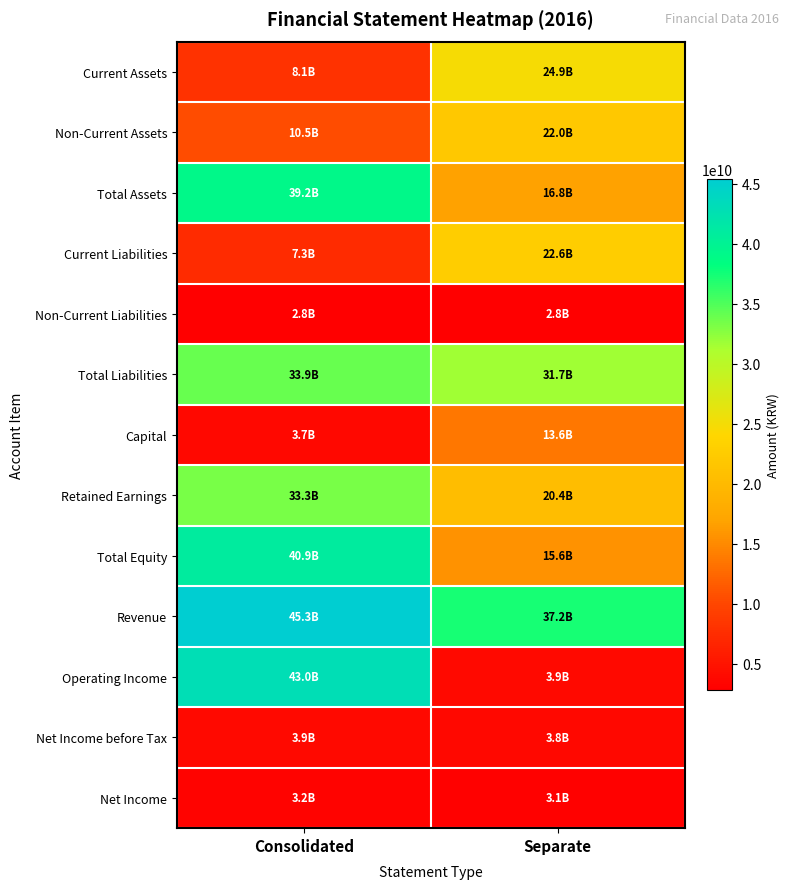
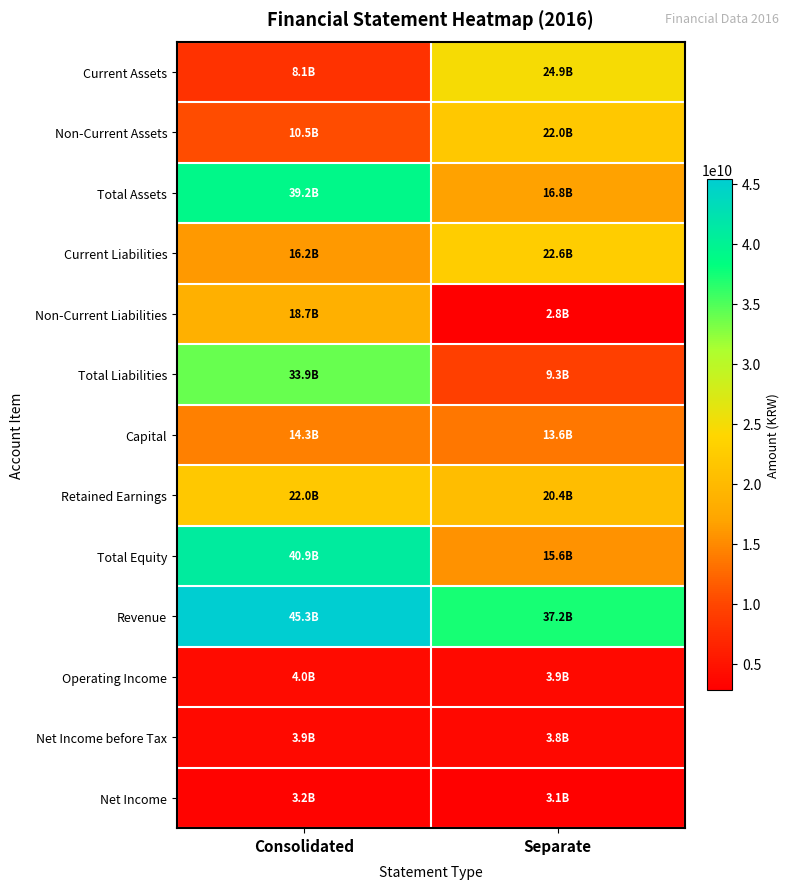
  {
    "Current Assets": {
      "Consolidated": "8.1B",
      "Separate": "24.9B"
    },
    "Non-Current Assets": {
      "Consolidated": "10.5B",
      "Separate": "22.0B"
    },
    "Total Assets": {
      "Consolidated": "39.2B",
      "Separate": "16.8B"
    },
    "Current Liabilities": {
-     "Consolidated": "7.3B",
+     "Consolidated": "16.2B",
      "Separate": "22.6B"
    },
    "Non-Current Liabilities": {
-     "Consolidated": "2.8B",
+     "Consolidated": "18.7B",
      "Separate": "2.8B"
    },
    "Total Liabilities": {
      "Consolidated": "33.9B",
-     "Separate": "31.7B"
+     "Separate": "9.3B"
    },
    "Capital": {
-     "Consolidated": "3.7B",
+     "Consolidated": "14.3B",
      "Separate": "13.6B"
    },
    "Retained Earnings": {
-     "Consolidated": "33.3B",
+     "Consolidated": "22.0B",
      "Separate": "20.4B"
    },
    "Total Equity": {
      "Consolidated": "40.9B",
      "Separate": "15.6B"
    },
    "Revenue": {
      "Consolidated": "45.3B",
      "Separate": "37.2B"
    },
    "Operating Income": {
-     "Consolidated": "43.0B",
+     "Consolidated": "4.0B",
      "Separate": "3.9B"
    },
    "Net Income before Tax": {
      "Consolidated": "3.9B",
      "Separate": "3.8B"
    },
    "Net Income": {
      "Consolidated": "3.2B",
      "Separate": "3.1B"
    }
  }
